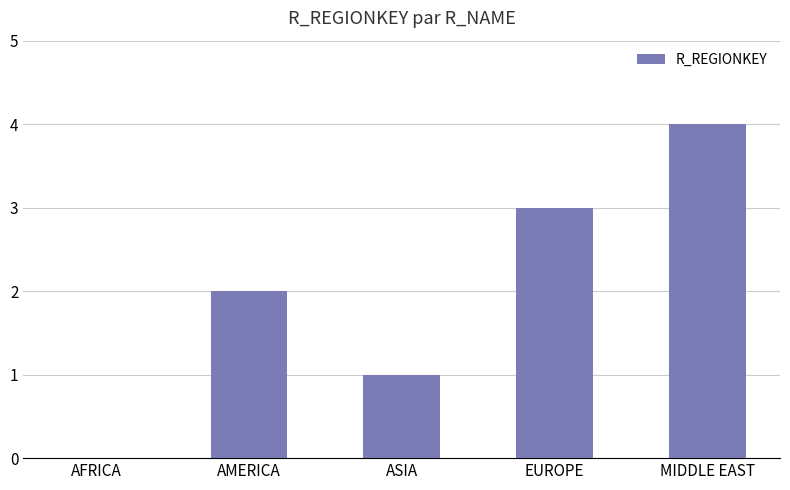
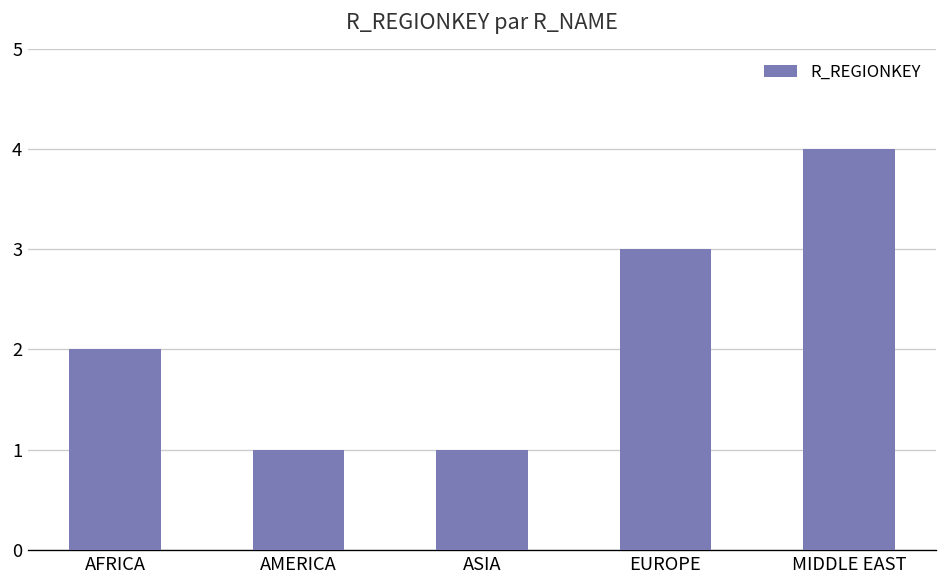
  {
-   "AFRICA": 0,
-   "AMERICA": 2,
+   "AFRICA": 2,
+   "AMERICA": 1,
    "ASIA": 1,
    "EUROPE": 3,
    "MIDDLE EAST": 4
  }
